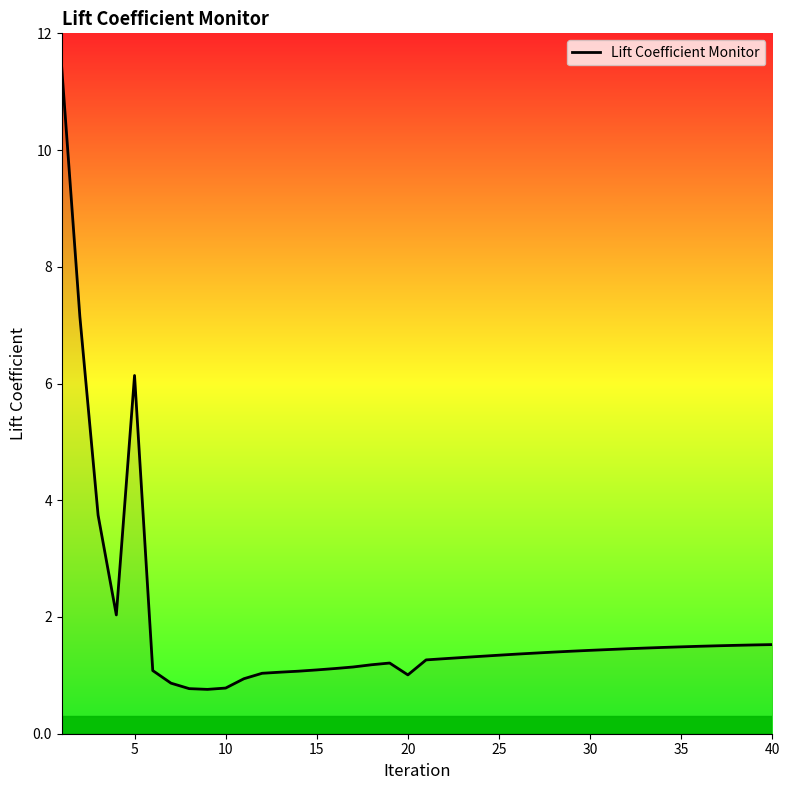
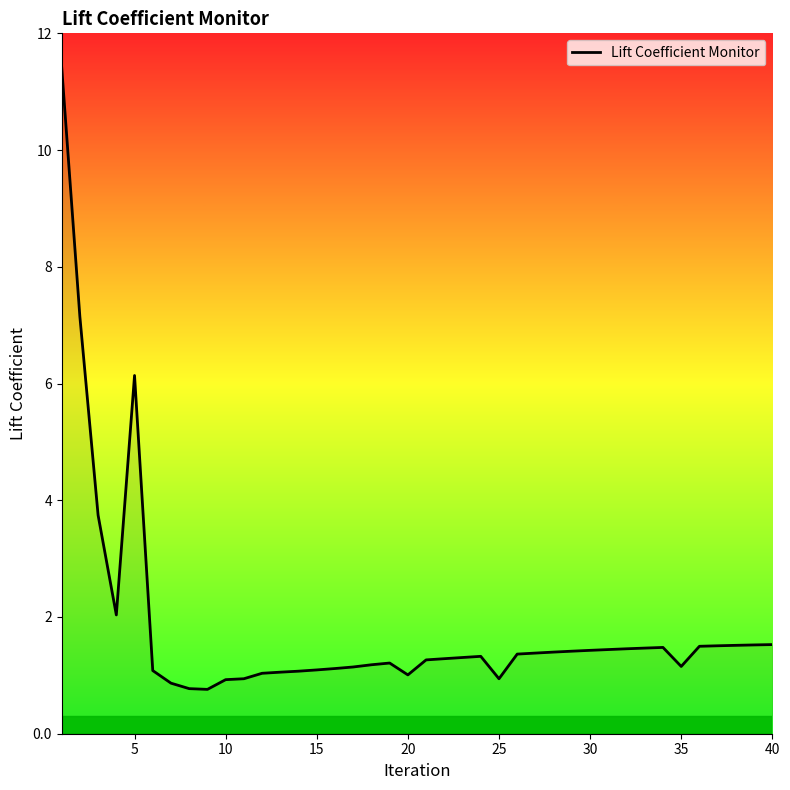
  {
    "5": 6.1,
-   "10": 0.8,
+   "10": 0.9,
    "15": 1.1,
    "20": 1.0,
-   "25": 1.3,
+   "25": 0.9,
    "30": 1.4,
-   "35": 1.5,
+   "35": 1.2,
    "40": 1.5
  }
